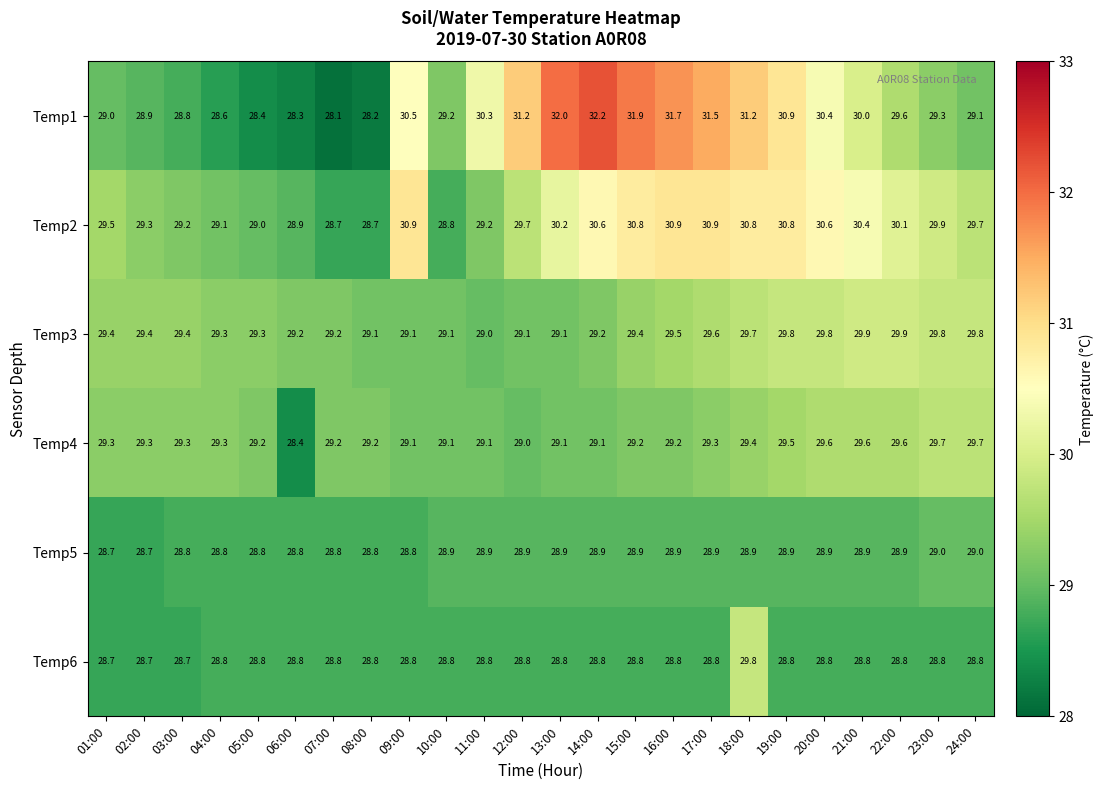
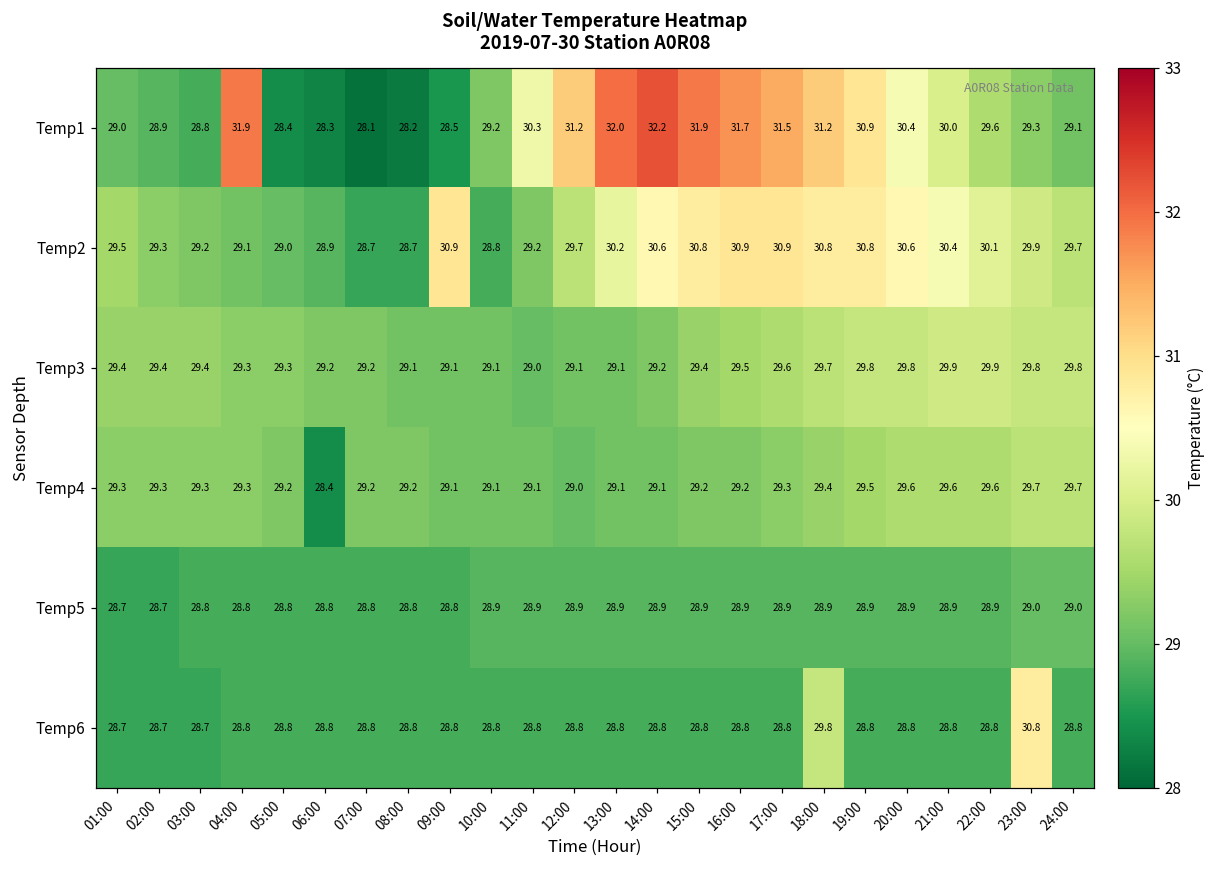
  {
    "Temp1": {
      "01:00": 29.0,
      "02:00": 28.9,
      "03:00": 28.8,
-     "04:00": 28.6,
+     "04:00": 31.9,
      "05:00": 28.4,
      "06:00": 28.3,
      "07:00": 28.1,
      "08:00": 28.2,
-     "09:00": 30.5,
+     "09:00": 28.5,
      "10:00": 29.2,
      "11:00": 30.3,
      "12:00": 31.2,
      "13:00": 32.0,
      "14:00": 32.2,
      "15:00": 31.9,
      "16:00": 31.7,
      "17:00": 31.5,
      "18:00": 31.2,
      "19:00": 30.9,
      "20:00": 30.4,
      "21:00": 30.0,
      "22:00": 29.6,
      "24:00": 29.1
    },
    "Temp2": {
      "01:00": 29.5,
      "02:00": 29.3,
      "03:00": 29.2,
      "04:00": 29.1,
      "05:00": 29.0,
      "06:00": 28.9,
      "07:00": 28.7,
      "08:00": 28.7,
      "09:00": 30.9,
      "10:00": 28.8,
      "11:00": 29.2,
      "12:00": 29.7,
      "13:00": 30.2,
      "14:00": 30.6,
      "15:00": 30.8,
      "16:00": 30.9,
      "17:00": 30.9,
      "18:00": 30.8,
      "19:00": 30.8,
      "20:00": 30.6,
      "21:00": 30.4,
      "22:00": 30.1,
      "23:00": 29.9,
      "24:00": 29.7
    },
    "Temp3": {
      "01:00": 29.4,
      "02:00": 29.4,
      "03:00": 29.4,
      "04:00": 29.3,
      "05:00": 29.3,
      "06:00": 29.2,
      "07:00": 29.2,
      "08:00": 29.1,
      "09:00": 29.1,
      "10:00": 29.1,
      "11:00": 29.0,
      "12:00": 29.1,
      "13:00": 29.1,
      "14:00": 29.2,
      "15:00": 29.4,
      "16:00": 29.5,
      "17:00": 29.6,
      "18:00": 29.7,
      "19:00": 29.8,
      "20:00": 29.8,
      "21:00": 29.9,
      "22:00": 29.9,
      "23:00": 29.8,
      "24:00": 29.8
    },
    "Temp4": {
      "01:00": 29.3,
      "02:00": 29.3,
      "03:00": 29.3,
      "04:00": 29.3,
      "05:00": 29.2,
      "06:00": 28.4,
      "07:00": 29.2,
      "08:00": 29.2,
      "09:00": 29.1,
      "10:00": 29.1,
      "11:00": 29.1,
      "12:00": 29.0,
      "13:00": 29.1,
      "14:00": 29.1,
      "15:00": 29.2,
      "16:00": 29.2,
      "17:00": 29.3,
      "18:00": 29.4,
      "19:00": 29.5,
      "20:00": 29.6,
      "21:00": 29.6,
      "22:00": 29.6,
      "23:00": 29.7,
      "24:00": 29.7
    },
    "Temp5": {
      "01:00": 28.7,
      "02:00": 28.7,
      "03:00": 28.8,
      "04:00": 28.8,
      "05:00": 28.8,
      "06:00": 28.8,
      "07:00": 28.8,
      "08:00": 28.8,
      "09:00": 28.8,
      "10:00": 28.9,
      "11:00": 28.9,
      "12:00": 28.9,
      "13:00": 28.9,
      "14:00": 28.9,
      "15:00": 28.9,
      "16:00": 28.9,
      "17:00": 28.9,
      "18:00": 28.9,
      "19:00": 28.9,
      "20:00": 28.9,
      "21:00": 28.9,
      "22:00": 28.9,
      "23:00": 29.0,
      "24:00": 29.0
    },
    "Temp6": {
      "01:00": 28.7,
      "02:00": 28.7,
      "03:00": 28.7,
      "04:00": 28.8,
      "05:00": 28.8,
      "06:00": 28.8,
      "07:00": 28.8,
      "08:00": 28.8,
      "09:00": 28.8,
      "10:00": 28.8,
      "11:00": 28.8,
      "12:00": 28.8,
      "13:00": 28.8,
      "14:00": 28.8,
      "15:00": 28.8,
      "16:00": 28.8,
      "17:00": 28.8,
      "18:00": 29.8,
      "19:00": 28.8,
      "20:00": 28.8,
      "21:00": 28.8,
      "22:00": 28.8,
-     "23:00": 28.8,
+     "23:00": 30.8,
      "24:00": 28.8
    }
  }
